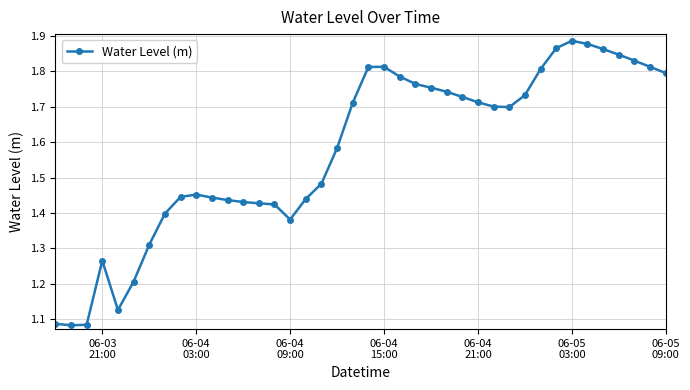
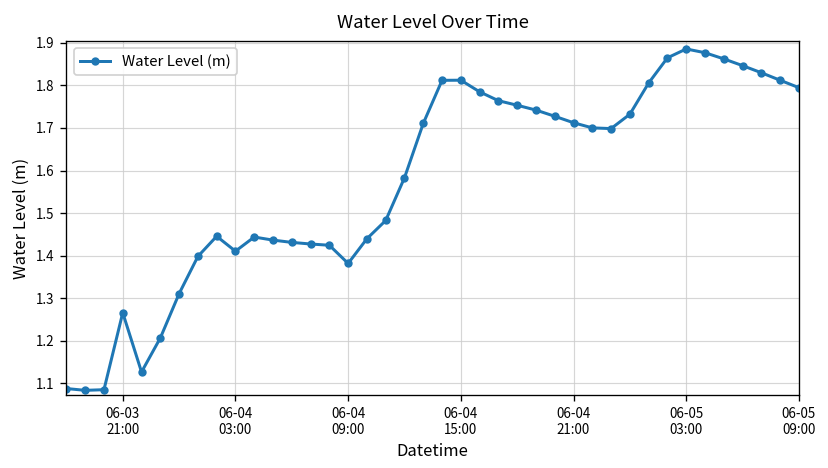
  {
    "06-03 21:00": 1.27,
-   "06-04 03:00": 1.45,
+   "06-04 03:00": 1.41,
    "06-04 09:00": 1.38,
    "06-04 15:00": 1.81,
    "06-04 21:00": 1.71,
    "06-05 03:00": 1.89,
    "06-05 09:00": 1.79
  }
